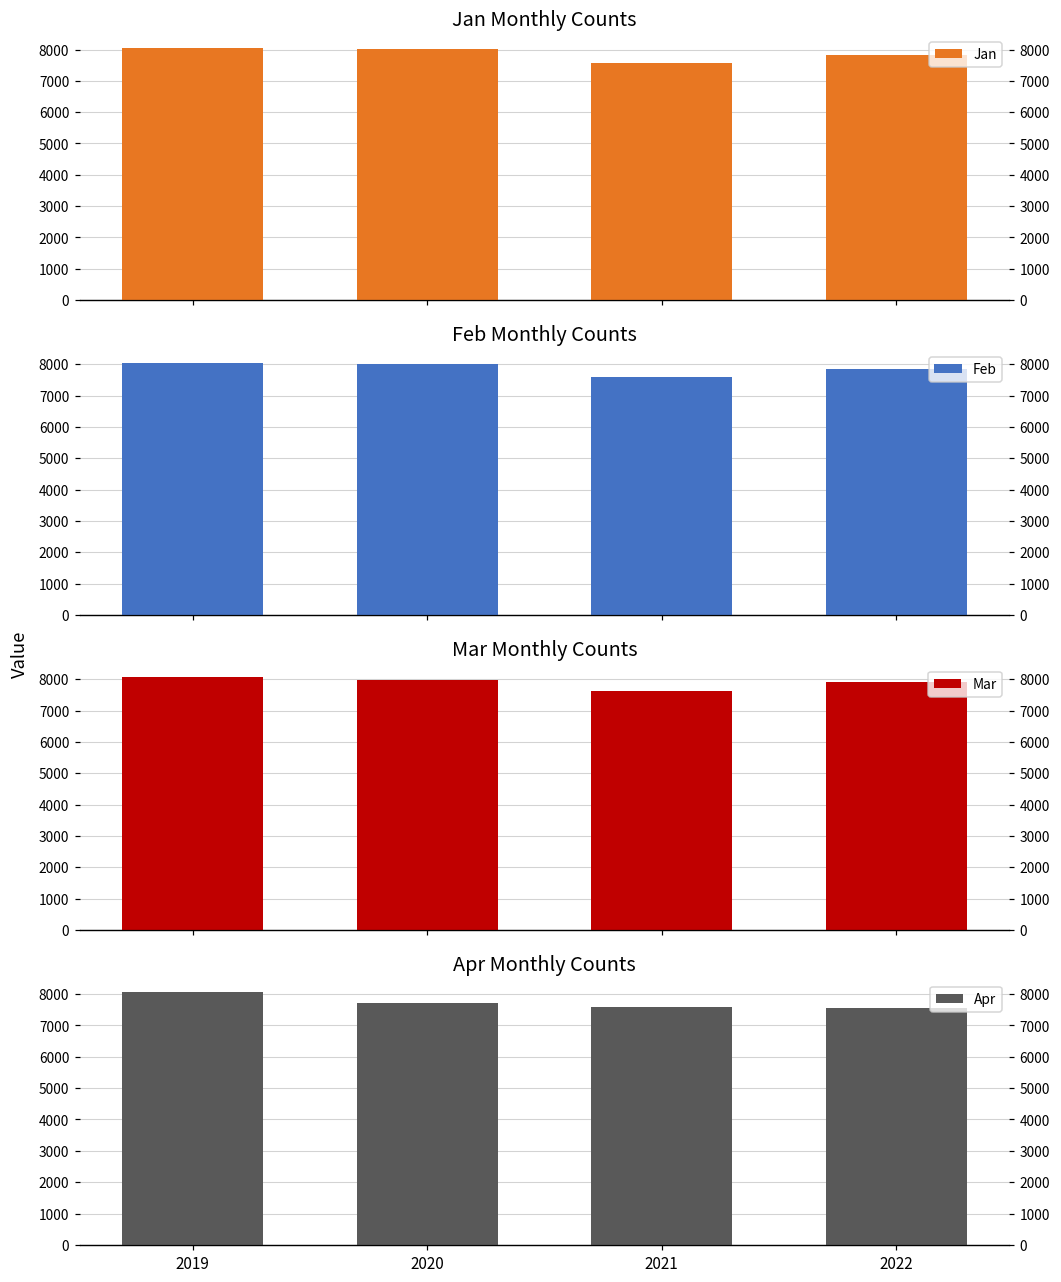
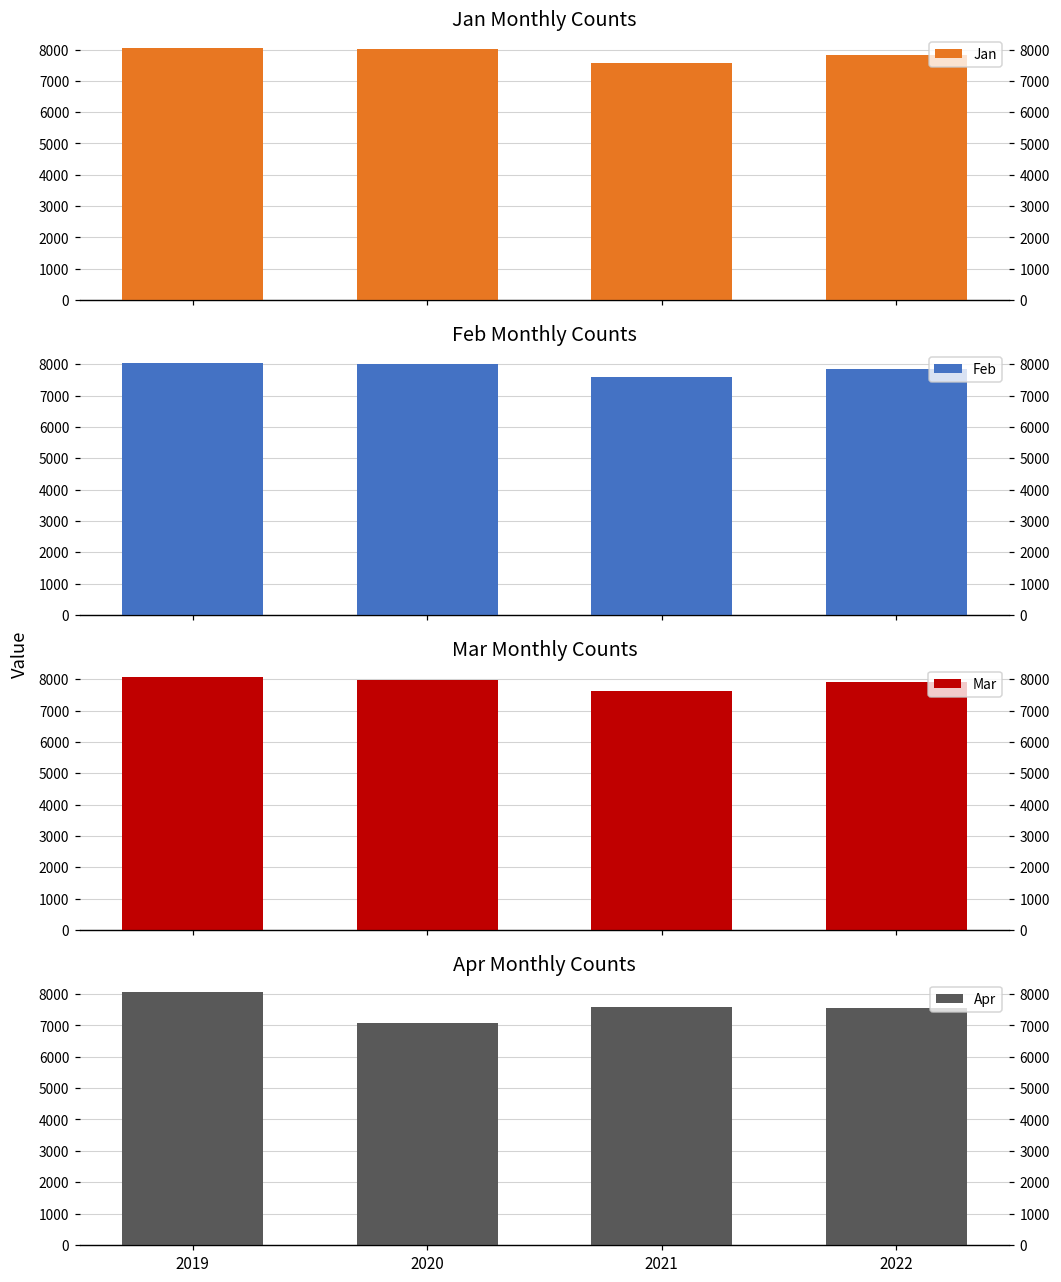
  {
    "Apr Monthly Counts": {
      "2019": 8100,
-     "2020": 7700,
+     "2020": 7100,
      "2021": 7600,
      "2022": 7600
    }
  }
